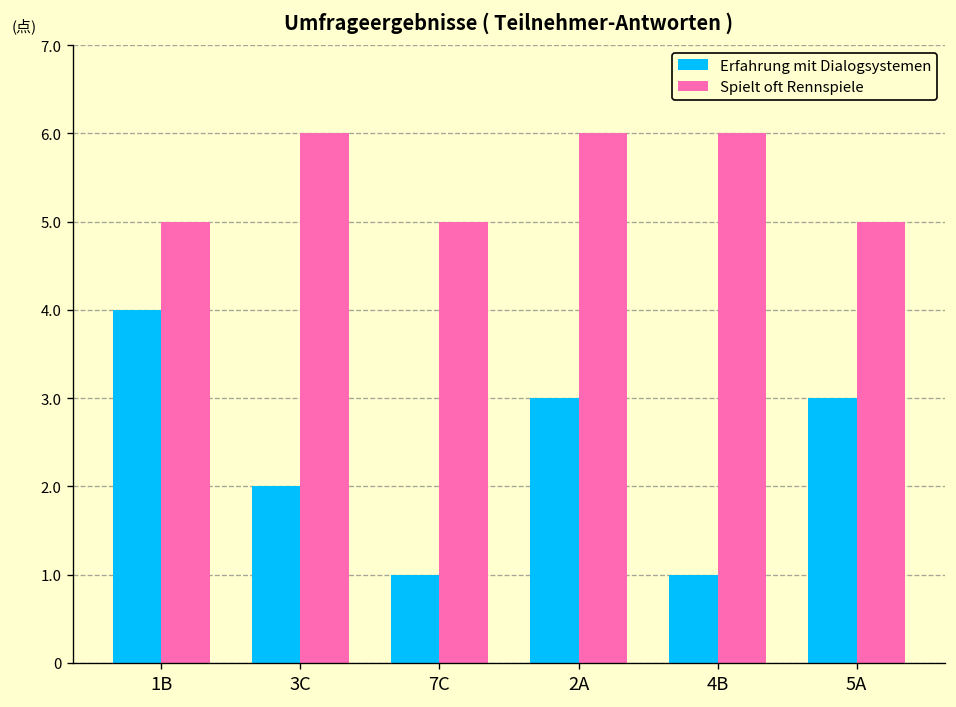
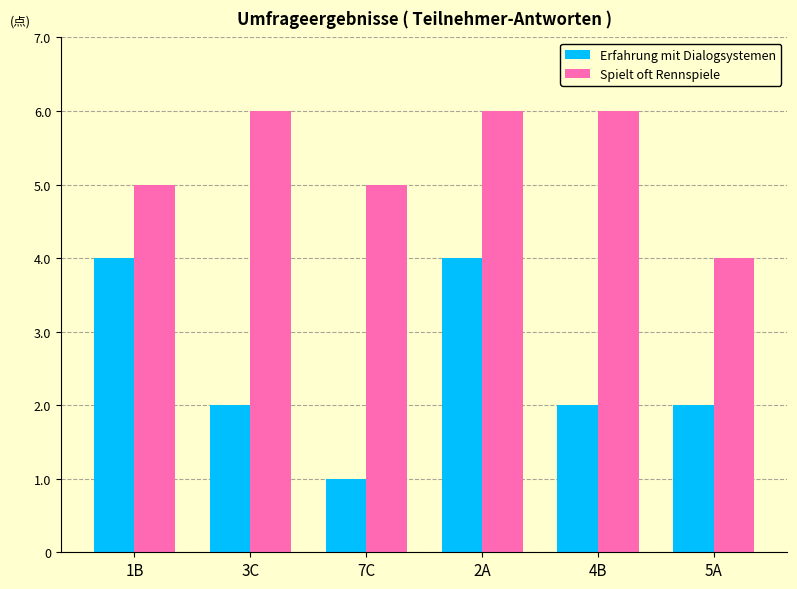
  {
    "Erfahrung mit Dialogsystemen": {
      "1B": 4,
      "3C": 2,
      "7C": 1,
-     "2A": 3,
-     "4B": 1,
-     "5A": 3
+     "2A": 4,
+     "4B": 2,
+     "5A": 2
    },
    "Spielt oft Rennspiele": {
      "1B": 5,
      "3C": 6,
      "7C": 5,
      "2A": 6,
      "4B": 6,
-     "5A": 5
+     "5A": 4
    }
  }
